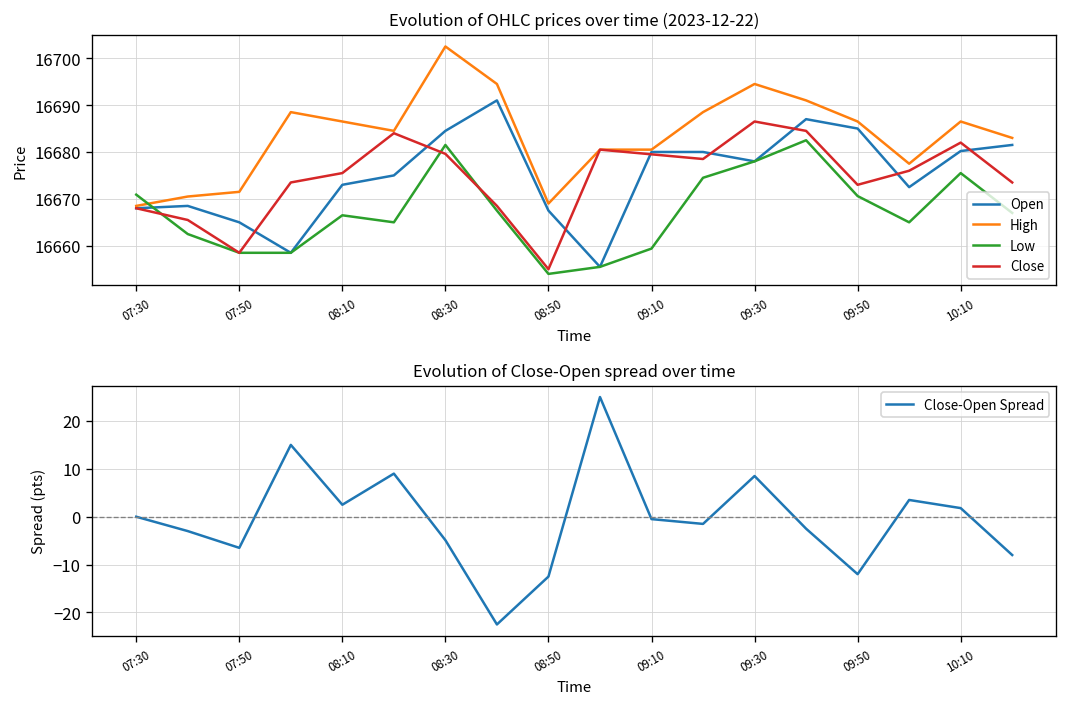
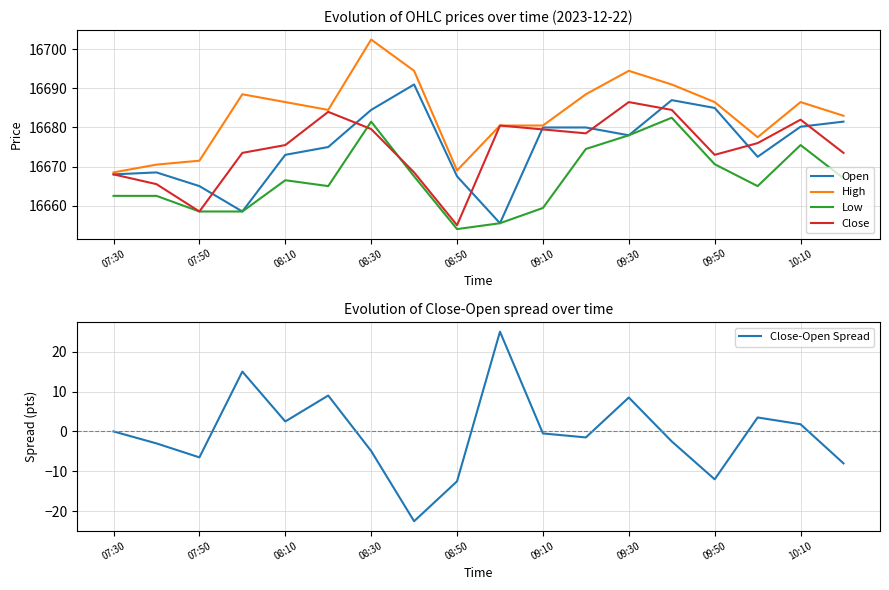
  {
    "Evolution of OHLC prices over time (2023-12-22)": {
      "Open": {
        "07:50": 16665,
        "08:10": 16673,
        "08:30": 16685,
        "08:50": 16668,
        "09:50": 16685,
        "10:10": 16680
      },
      "High": {
        "07:50": 16672,
        "08:10": 16687,
        "08:30": 16703,
        "08:50": 16669,
        "09:30": 16695,
        "09:50": 16687,
        "10:10": 16687
      },
      "Low": {
-       "07:30": 16671,
+       "07:30": 16663,
        "08:10": 16667,
        "08:30": 16682,
        "08:50": 16654,
        "09:10": 16659,
        "09:50": 16671,
        "10:10": 16676
      },
      "Close": {
        "08:10": 16676,
        "08:30": 16680,
        "08:50": 16655,
        "09:30": 16687,
        "09:50": 16673,
        "10:10": 16682
      }
    },
    "Evolution of Close-Open spread over time": {
      "07:30": 0,
      "07:50": -7,
      "08:10": 3,
      "08:30": -5,
      "08:50": -13,
      "09:10": -1,
      "09:30": 9,
      "09:50": -12,
      "10:10": 2
    }
  }
